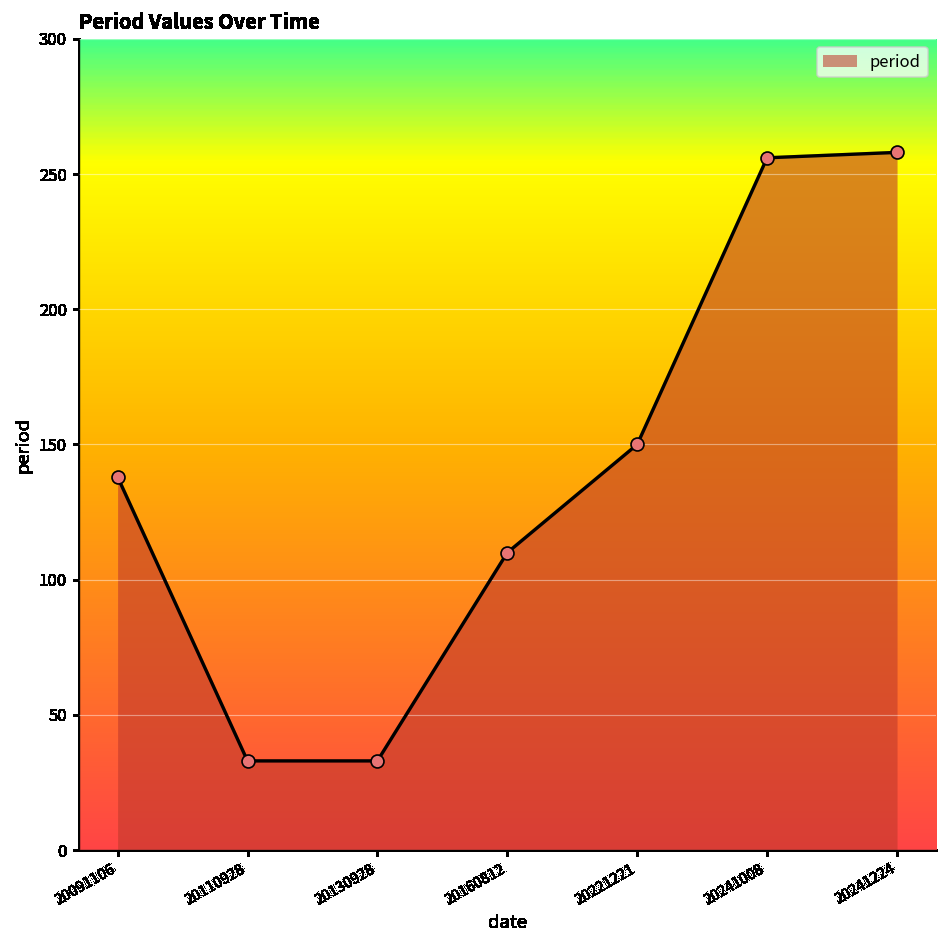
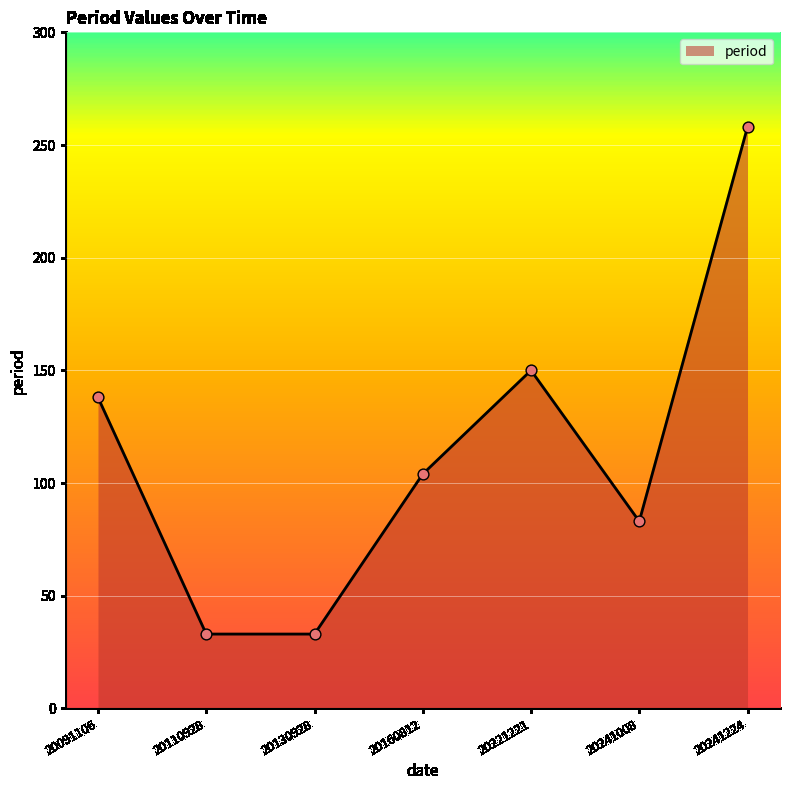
  {
    "20091106": 138,
    "20110928": 33,
    "20130928": 33,
-   "20160812": 110,
+   "20160812": 104,
    "20221221": 150,
-   "20241008": 256,
+   "20241008": 83,
    "20241224": 258
  }
